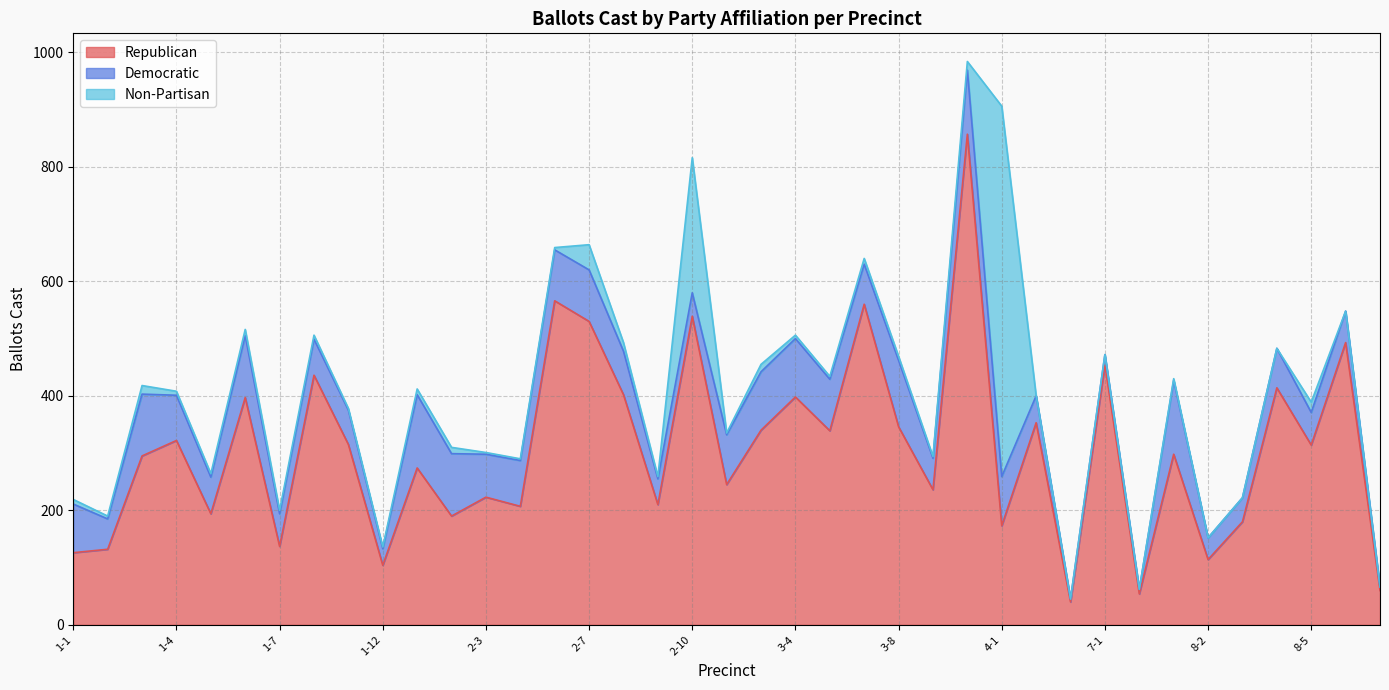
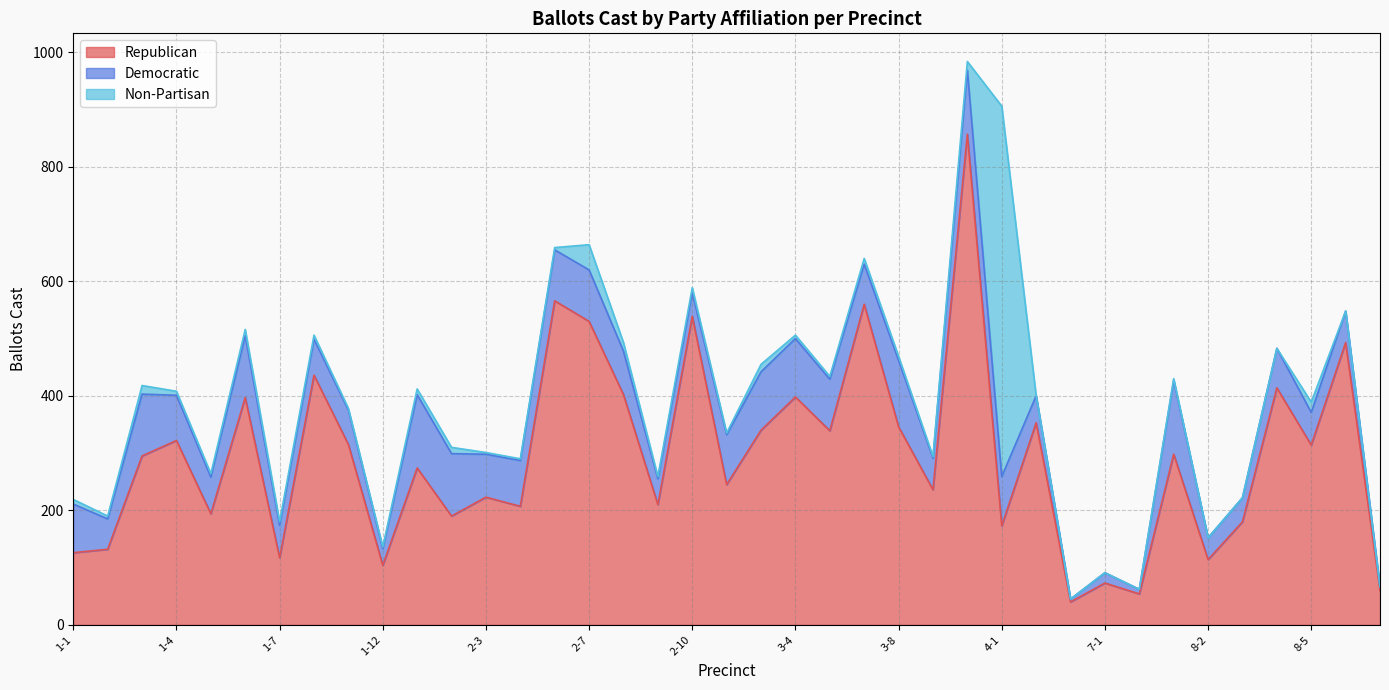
  {
    "Republican": {
      "1-1": 130,
      "1-4": 320,
-     "1-7": 140,
+     "1-7": 120,
      "1-12": 100,
      "2-3": 220,
      "2-7": 530,
      "2-10": 540,
      "3-4": 400,
      "3-8": 350,
      "4-1": 170,
-     "7-1": 450,
+     "7-1": 70,
      "8-2": 110,
      "8-5": 310
    },
    "Democratic": {
      "1-1": 90,
      "1-4": 80,
      "1-7": 60,
      "2-7": 90,
      "2-10": 40,
      "3-4": 100,
      "3-8": 120,
      "4-1": 90,
      "8-5": 60
    },
    "Non-Partisan": {
      "1-1": 10,
      "1-4": 10,
      "1-7": 10,
      "2-7": 40,
-     "2-10": 240,
+     "2-10": 10,
      "3-4": 10,
      "3-8": 10,
      "4-1": 650,
      "8-5": 20
    }
  }
